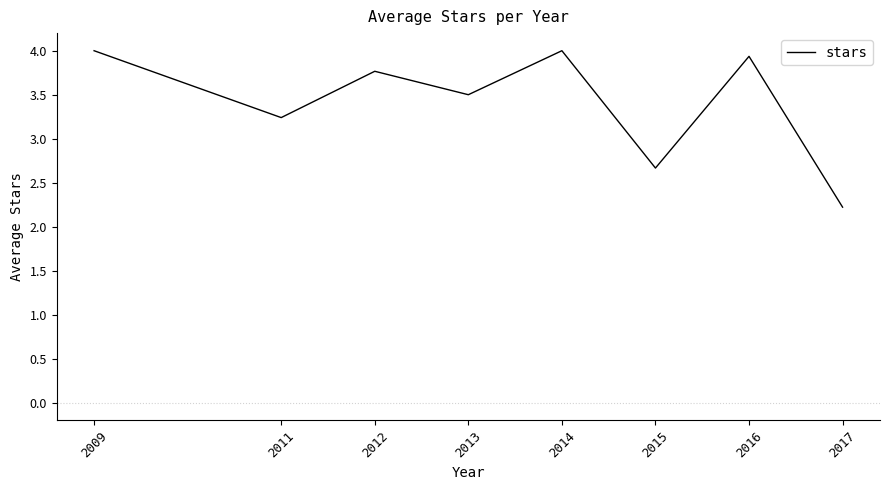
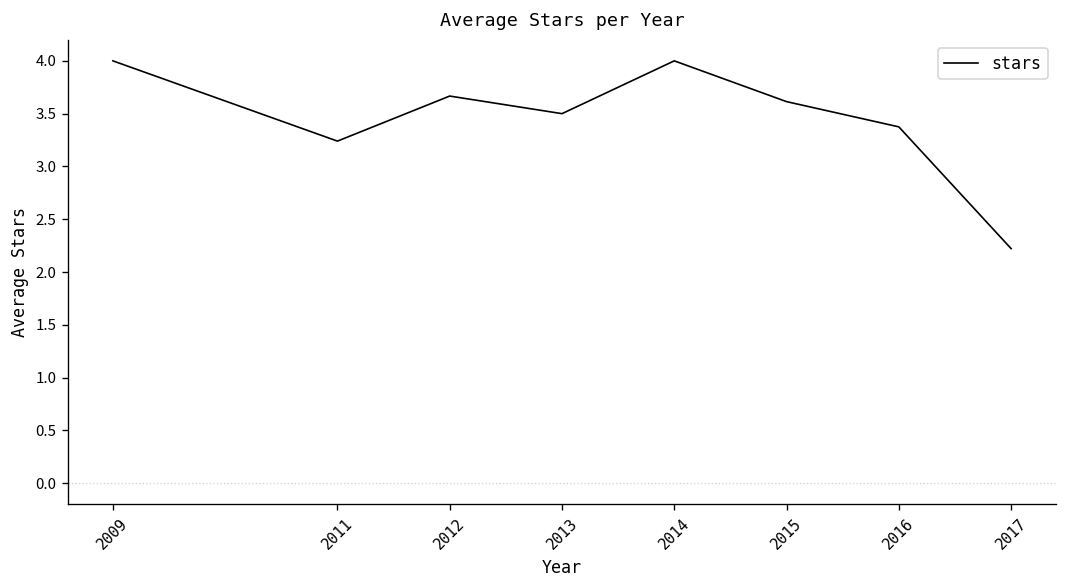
  {
    "2009": 4.0,
    "2011": 3.2,
-   "2012": 3.8,
+   "2012": 3.7,
    "2013": 3.5,
    "2014": 4.0,
-   "2015": 2.7,
-   "2016": 3.9,
+   "2015": 3.6,
+   "2016": 3.4,
    "2017": 2.2
  }
